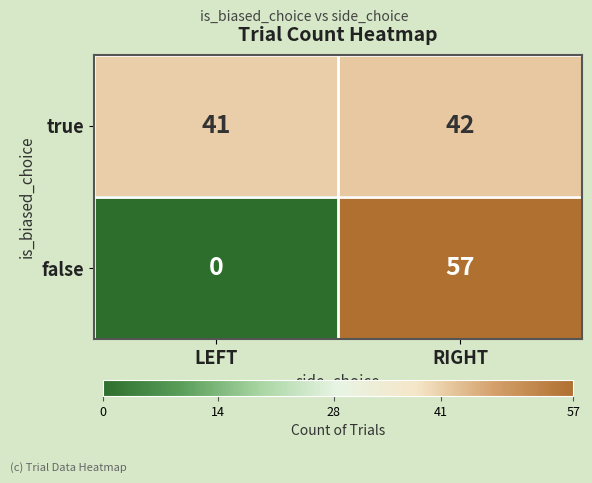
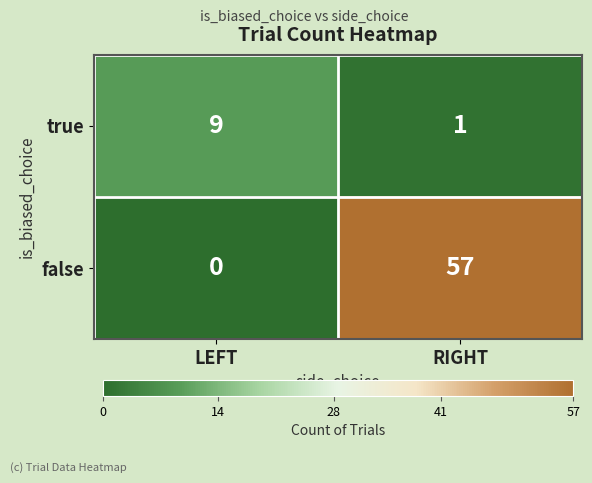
  {
    "true": {
-     "LEFT": 41,
-     "RIGHT": 42
+     "LEFT": 9,
+     "RIGHT": 1
    },
    "false": {
      "LEFT": 0,
      "RIGHT": 57
    }
  }
